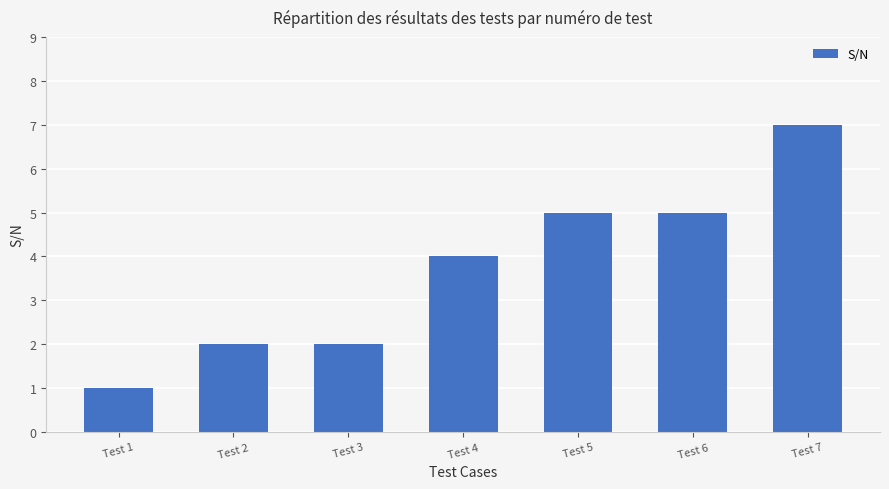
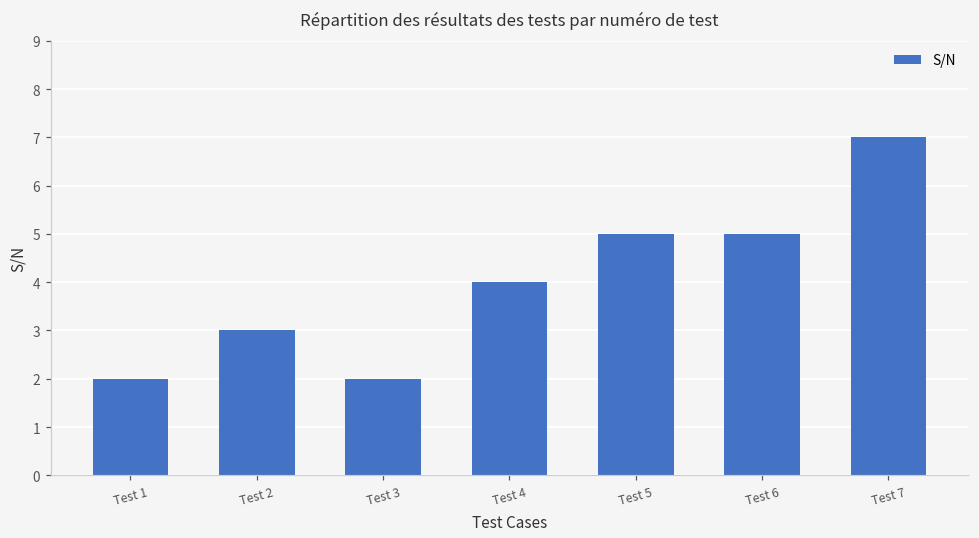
  {
-   "Test 1": 1,
-   "Test 2": 2,
+   "Test 1": 2,
+   "Test 2": 3,
    "Test 3": 2,
    "Test 4": 4,
    "Test 5": 5,
    "Test 6": 5,
    "Test 7": 7
  }
